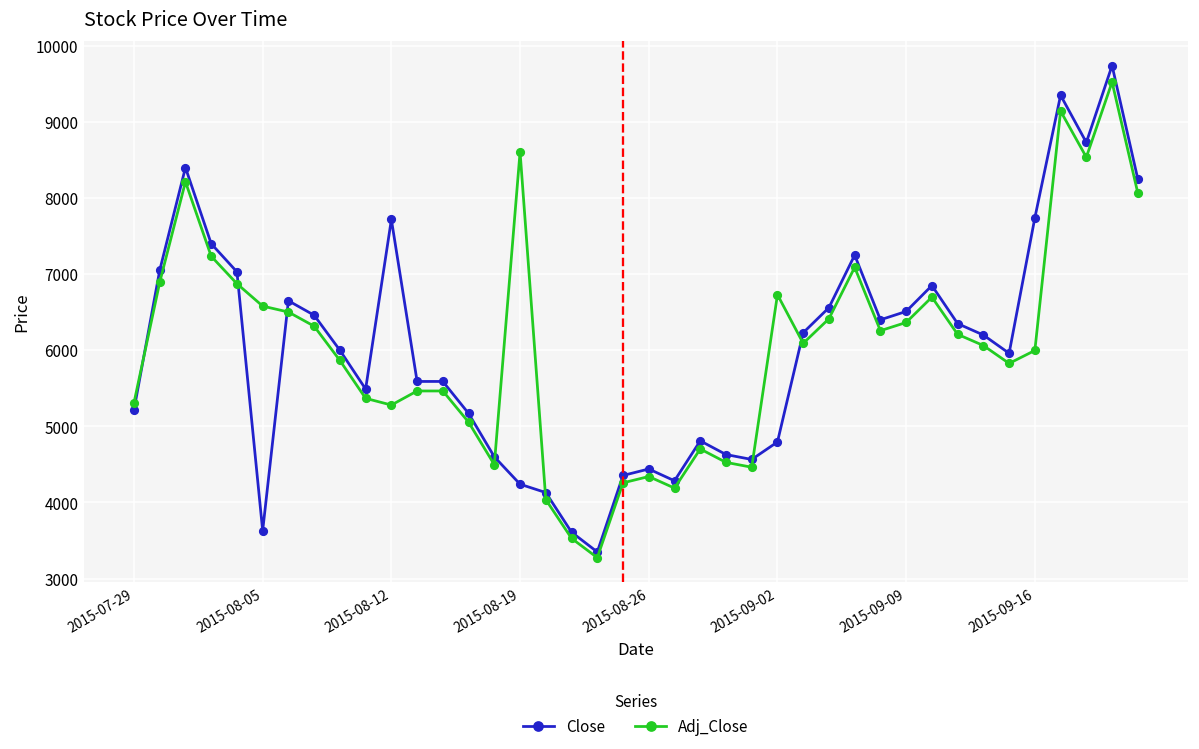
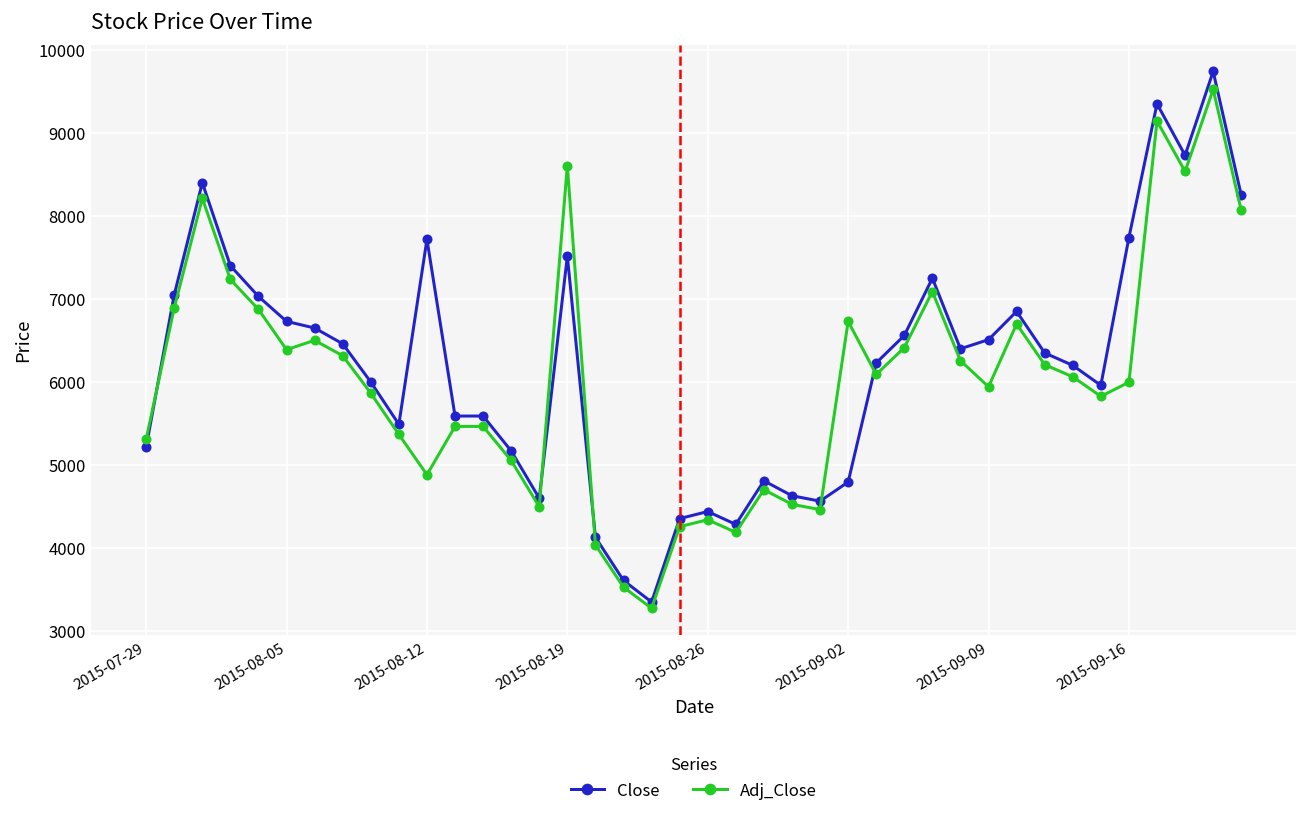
  {
    "Close": {
      "2015-07-29": 5200,
-     "2015-08-05": 3600,
+     "2015-08-05": 6700,
      "2015-08-12": 7700,
-     "2015-08-19": 4200,
+     "2015-08-19": 7500,
      "2015-08-26": 4400,
      "2015-09-02": 4800,
      "2015-09-09": 6500,
      "2015-09-16": 7700
    },
    "Adj_Close": {
      "2015-07-29": 5300,
-     "2015-08-05": 6600,
-     "2015-08-12": 5300,
+     "2015-08-05": 6400,
+     "2015-08-12": 4900,
      "2015-08-19": 8600,
      "2015-08-26": 4300,
      "2015-09-02": 6700,
-     "2015-09-09": 6400,
+     "2015-09-09": 5900,
      "2015-09-16": 6000
    }
  }
